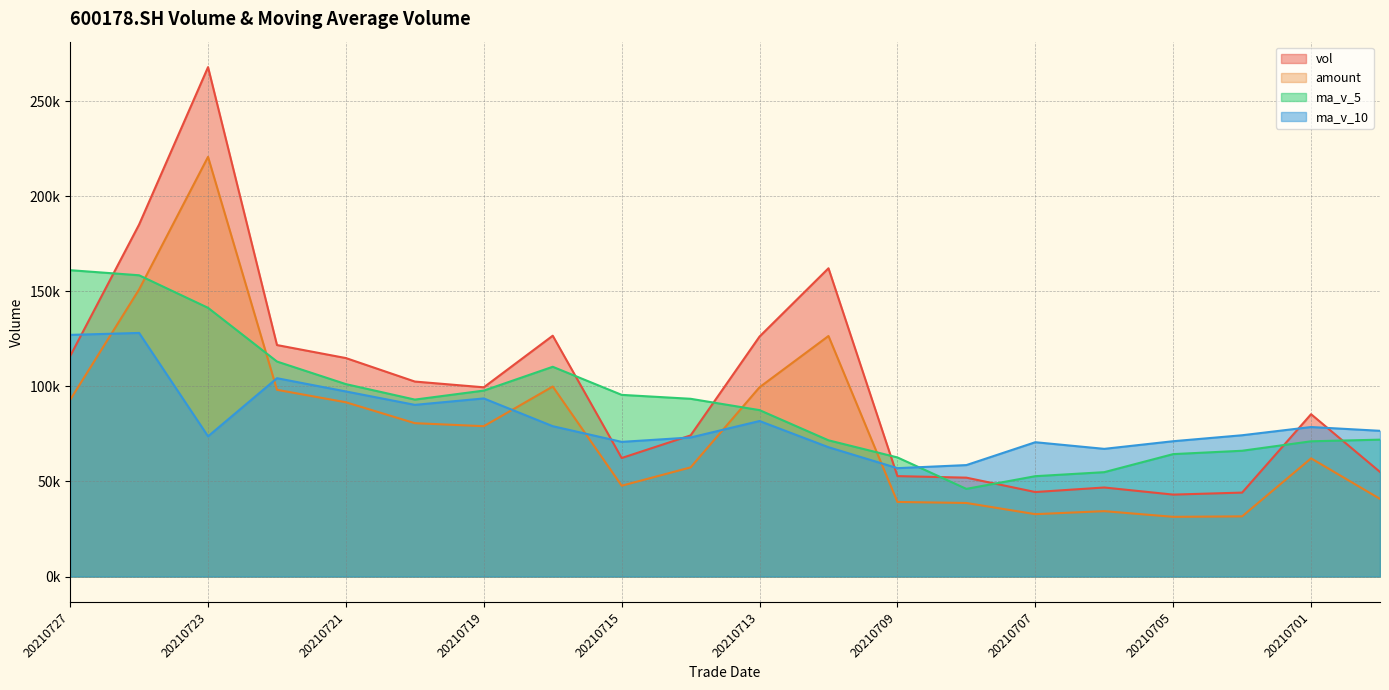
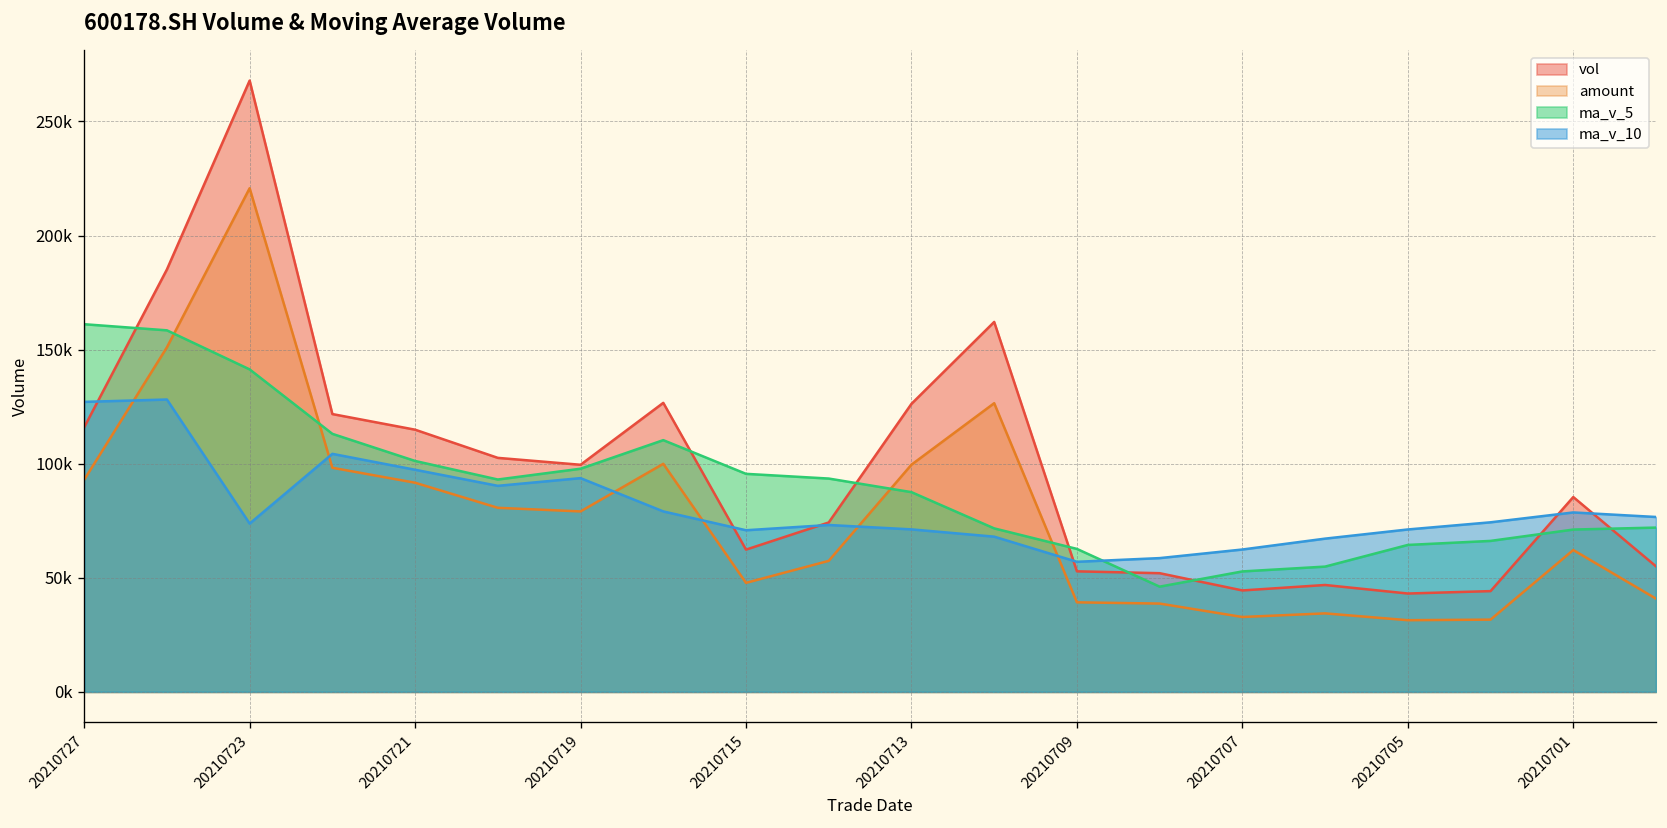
  {
    "ma_v_5": {
      "20210727": 161000,
      "20210723": 141000,
      "20210721": 101000,
      "20210719": 98000,
      "20210715": 96000,
      "20210713": 88000,
      "20210709": 63000,
      "20210707": 53000,
      "20210705": 64000,
      "20210701": 71000
    },
    "ma_v_10": {
      "20210727": 127000,
      "20210723": 74000,
      "20210721": 97000,
      "20210719": 94000,
      "20210715": 71000,
-     "20210713": 82000,
+     "20210713": 71000,
      "20210709": 57000,
-     "20210707": 71000,
+     "20210707": 62000,
      "20210705": 71000,
      "20210701": 79000
    }
  }
